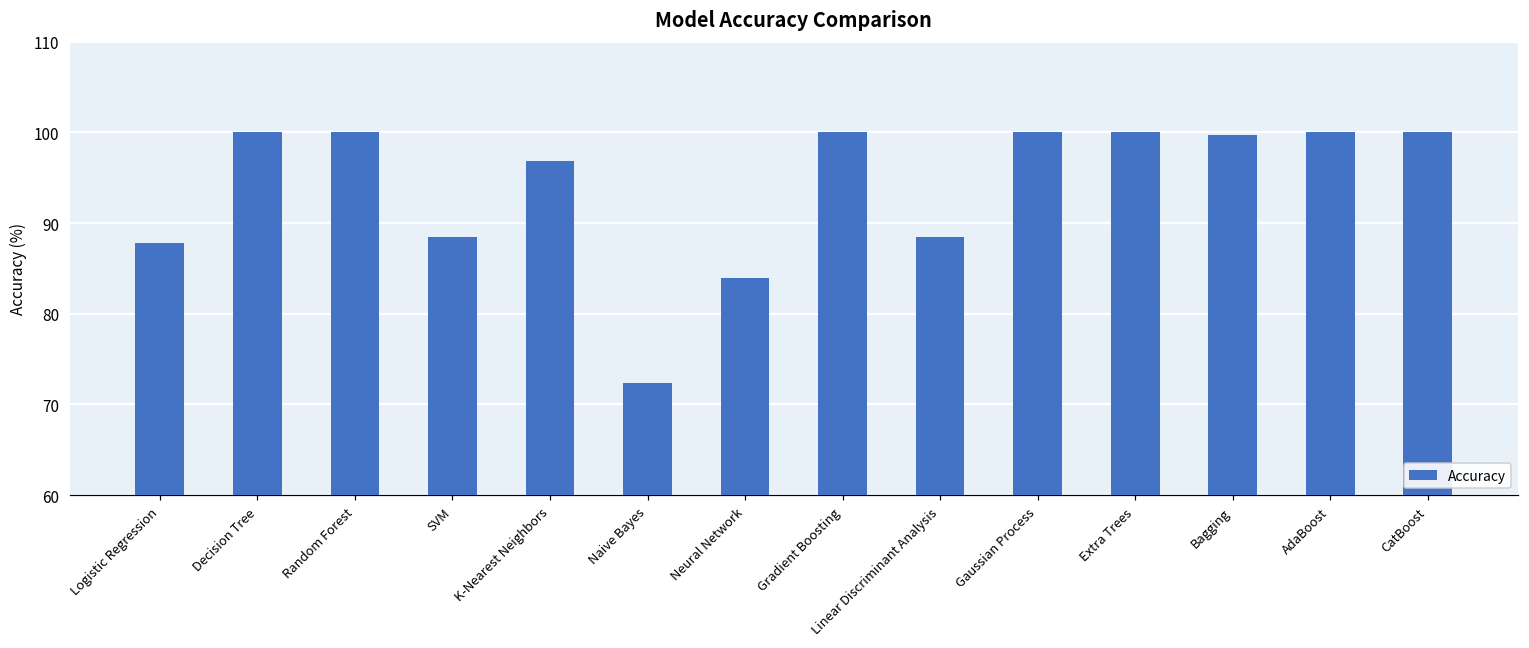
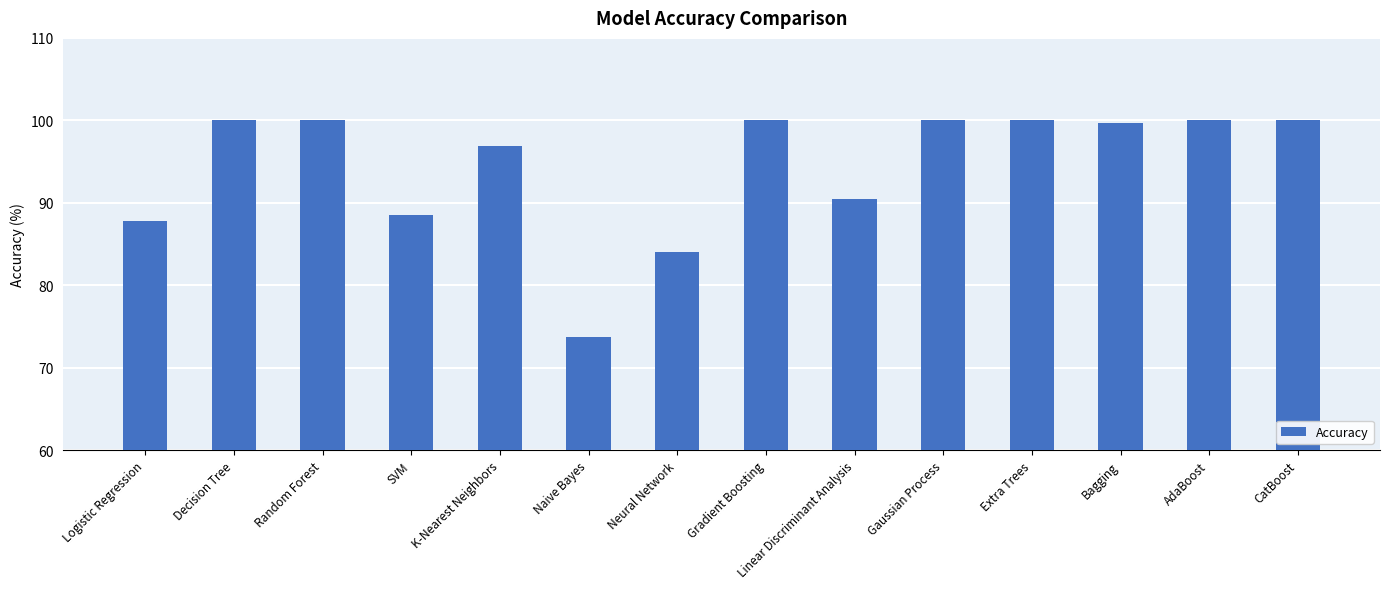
  {
    "Logistic Regression": 88,
    "Decision Tree": 100,
    "Random Forest": 100,
    "SVM": 88,
    "K-Nearest Neighbors": 97,
-   "Naive Bayes": 72,
+   "Naive Bayes": 74,
    "Neural Network": 84,
    "Gradient Boosting": 100,
-   "Linear Discriminant Analysis": 88,
+   "Linear Discriminant Analysis": 90,
    "Gaussian Process": 100,
    "Extra Trees": 100,
    "Bagging": 100,
    "AdaBoost": 100,
    "CatBoost": 100
  }
